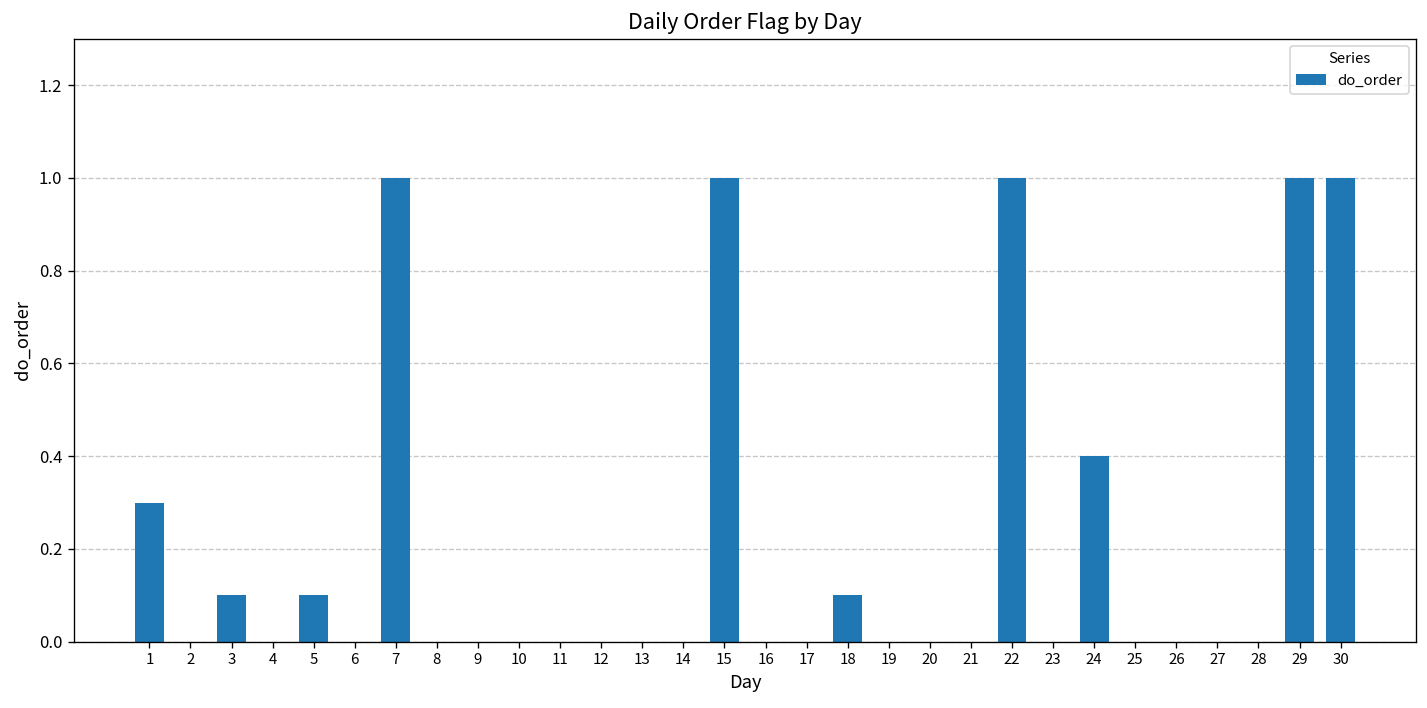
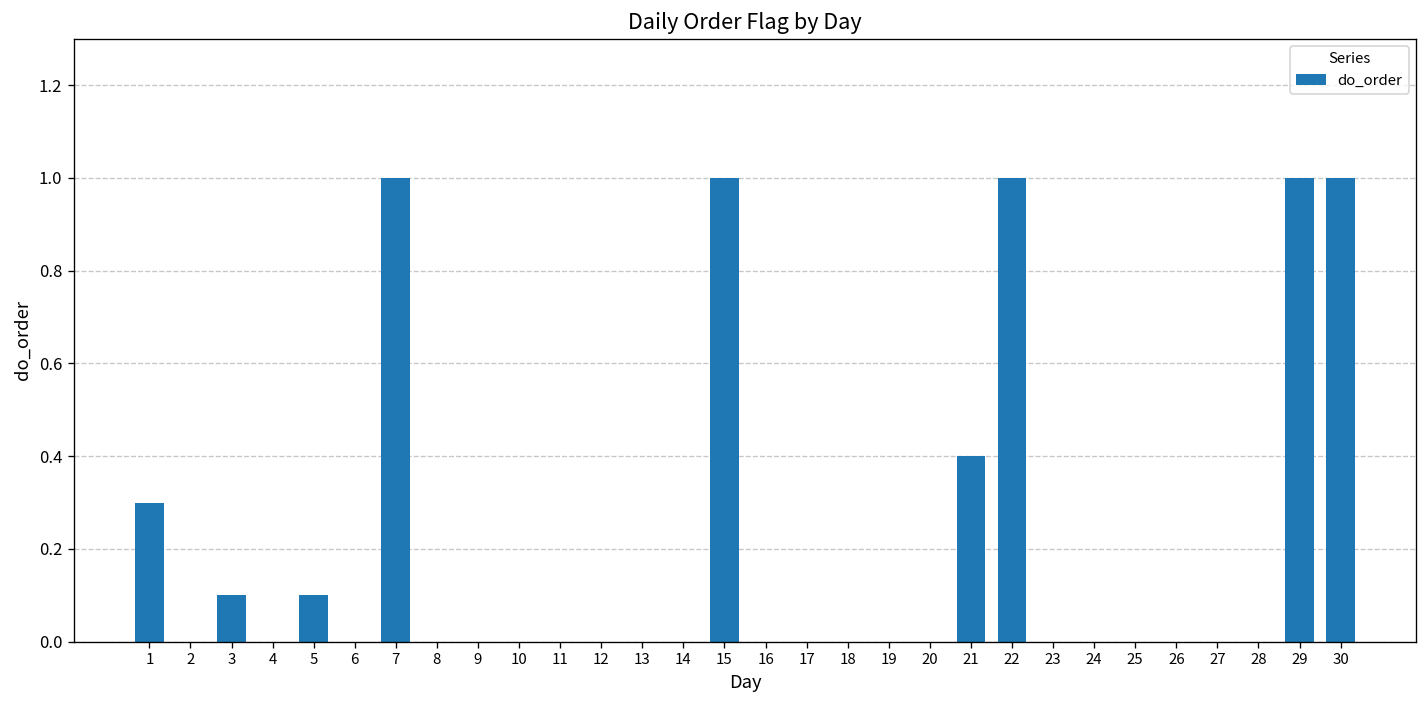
  {
    "1": 0.3,
    "2": 0.0,
    "3": 0.1,
    "4": 0.0,
    "5": 0.1,
    "6": 0.0,
    "7": 1.0,
    "8": 0.0,
    "9": 0.0,
    "10": 0.0,
    "11": 0.0,
    "12": 0.0,
    "13": 0.0,
    "14": 0.0,
    "15": 1.0,
    "16": 0.0,
    "17": 0.0,
-   "18": 0.1,
+   "18": 0.0,
    "19": 0.0,
    "20": 0.0,
-   "21": 0.0,
+   "21": 0.4,
    "22": 1.0,
    "23": 0.0,
-   "24": 0.4,
+   "24": 0.0,
    "25": 0.0,
    "26": 0.0,
    "27": 0.0,
    "28": 0.0,
    "29": 1.0,
    "30": 1.0
  }
